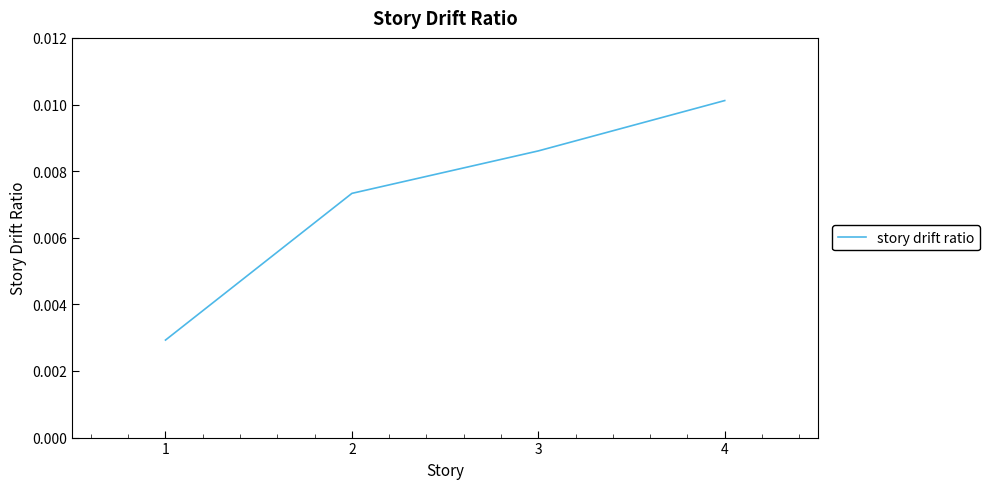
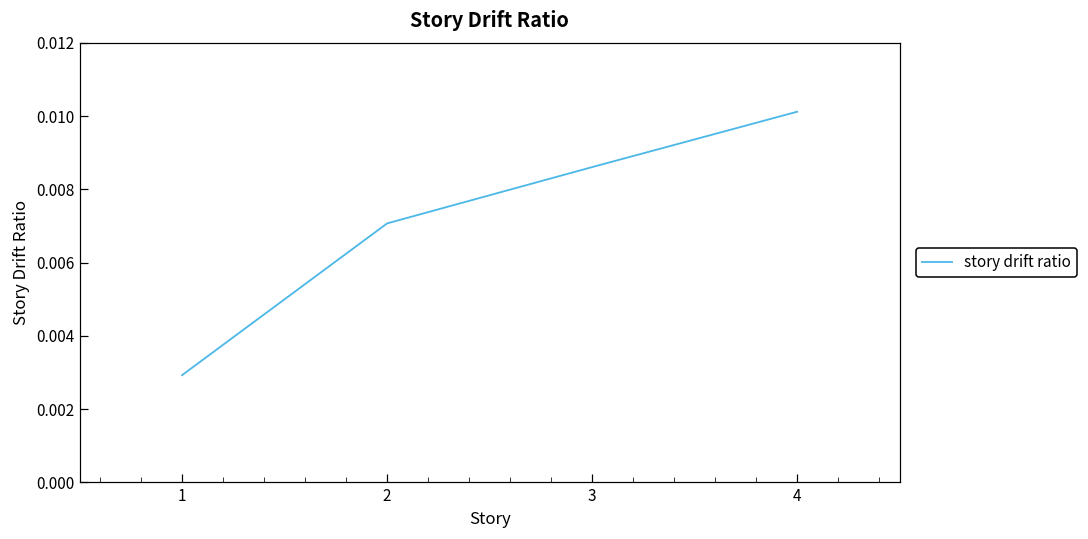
  {
    "1": 0.0029,
-   "2": 0.0073,
+   "2": 0.0071,
    "3": 0.0086,
    "4": 0.0101
  }
